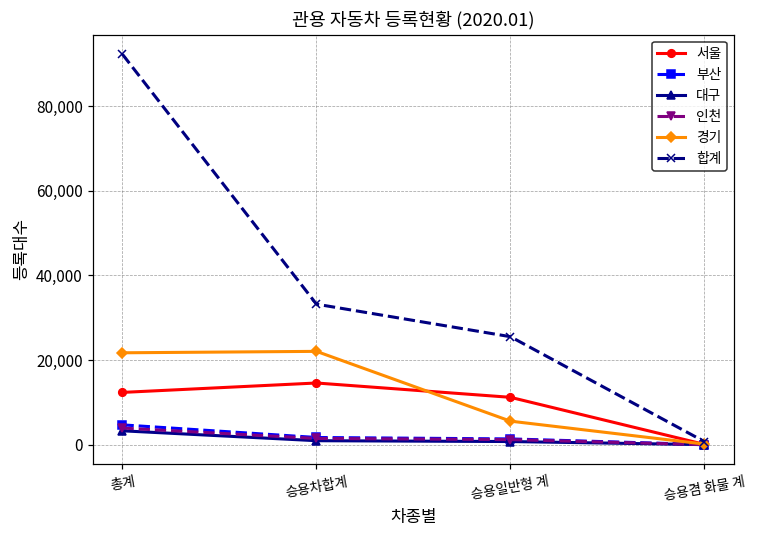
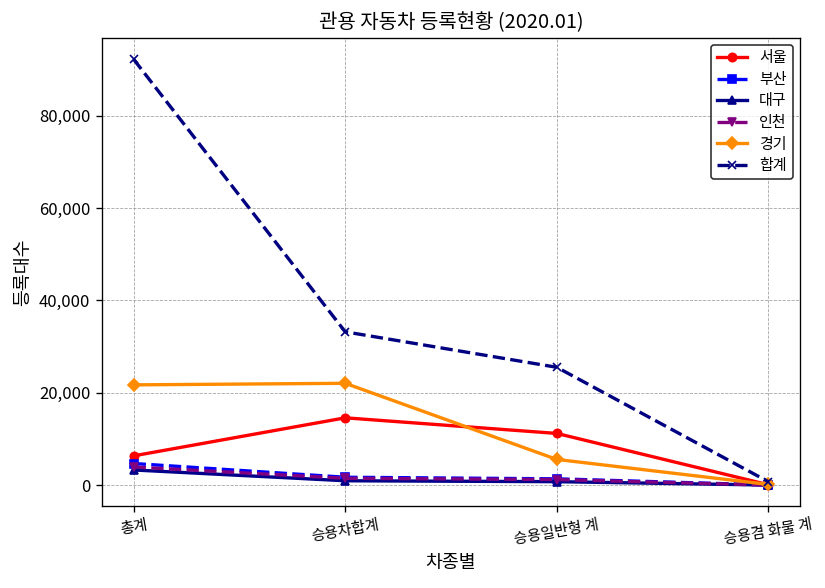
  {
    "서울": {
-     "총계": "12,000",
+     "총계": "6,000",
      "승용차합계": "15,000",
      "승용일반형 계": "11,000"
    },
    "부산": {
      "총계": "5,000"
    },
    "경기": {
      "총계": "22,000",
      "승용차합계": "22,000",
      "승용일반형 계": "6,000"
    }
  }
